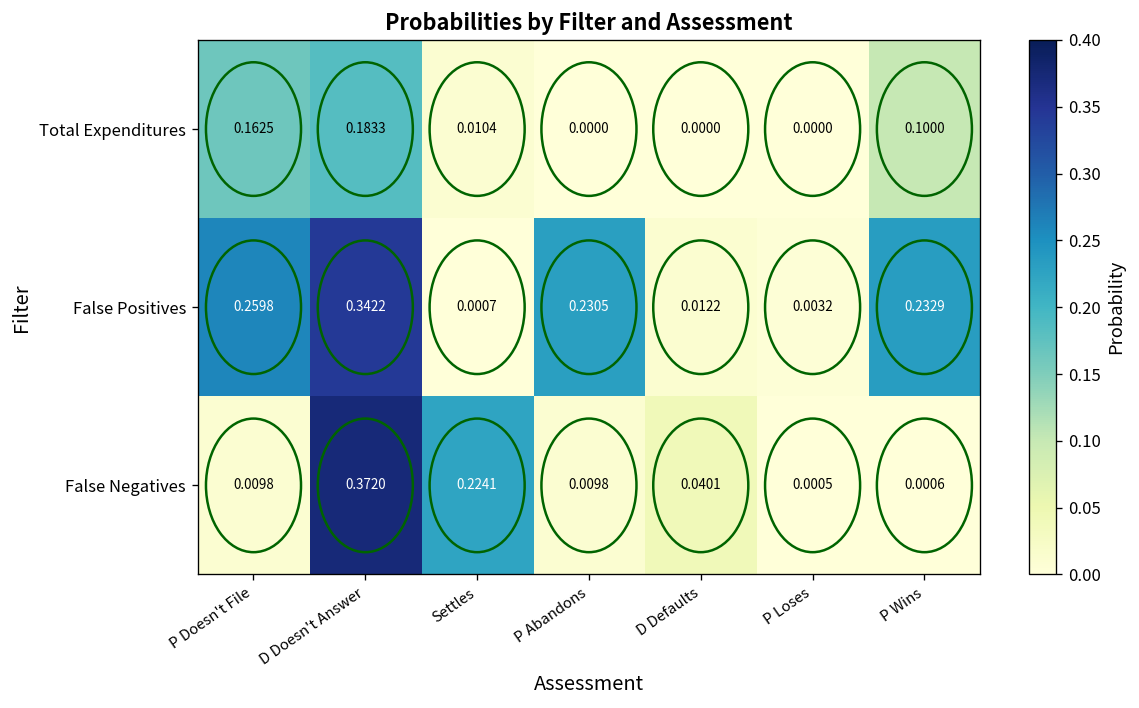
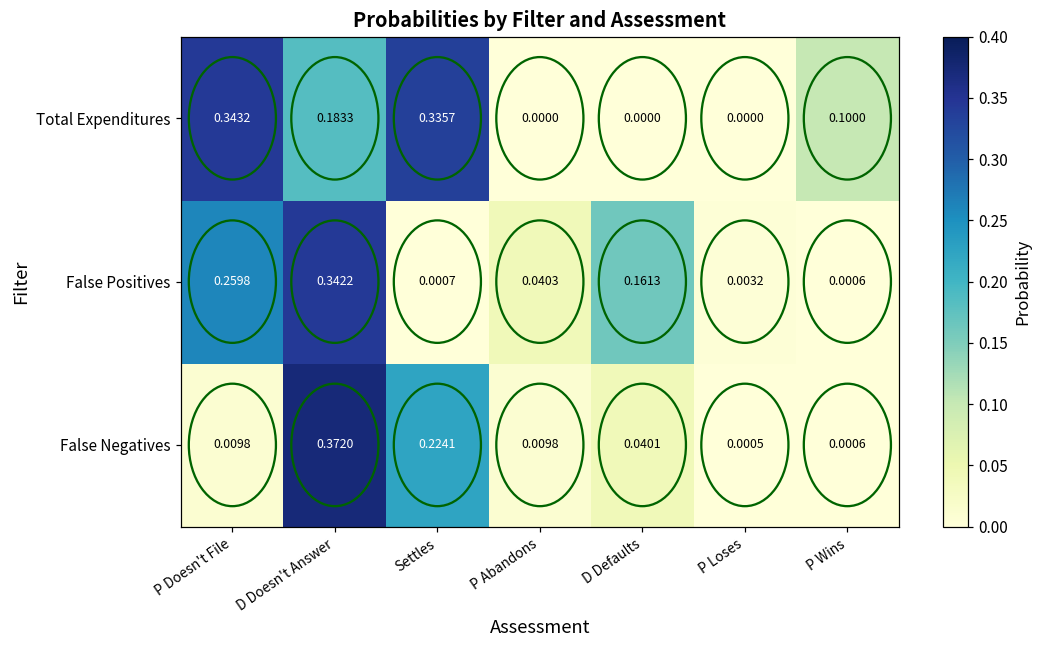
  {
    "Total Expenditures": {
-     "P Doesn't File": 0.1625,
+     "P Doesn't File": 0.3432,
      "D Doesn't Answer": 0.1833,
-     "Settles": 0.0104,
+     "Settles": 0.3357,
      "P Abandons": 0.0000,
      "D Defaults": 0.0000,
      "P Loses": 0.0000,
      "P Wins": 0.1000
    },
    "False Positives": {
      "P Doesn't File": 0.2598,
      "D Doesn't Answer": 0.3422,
      "Settles": 0.0007,
-     "P Abandons": 0.2305,
-     "D Defaults": 0.0122,
+     "P Abandons": 0.0403,
+     "D Defaults": 0.1613,
      "P Loses": 0.0032,
-     "P Wins": 0.2329
+     "P Wins": 0.0006
    },
    "False Negatives": {
      "P Doesn't File": 0.0098,
      "D Doesn't Answer": 0.3720,
      "Settles": 0.2241,
      "P Abandons": 0.0098,
      "D Defaults": 0.0401,
      "P Loses": 0.0005,
      "P Wins": 0.0006
    }
  }
